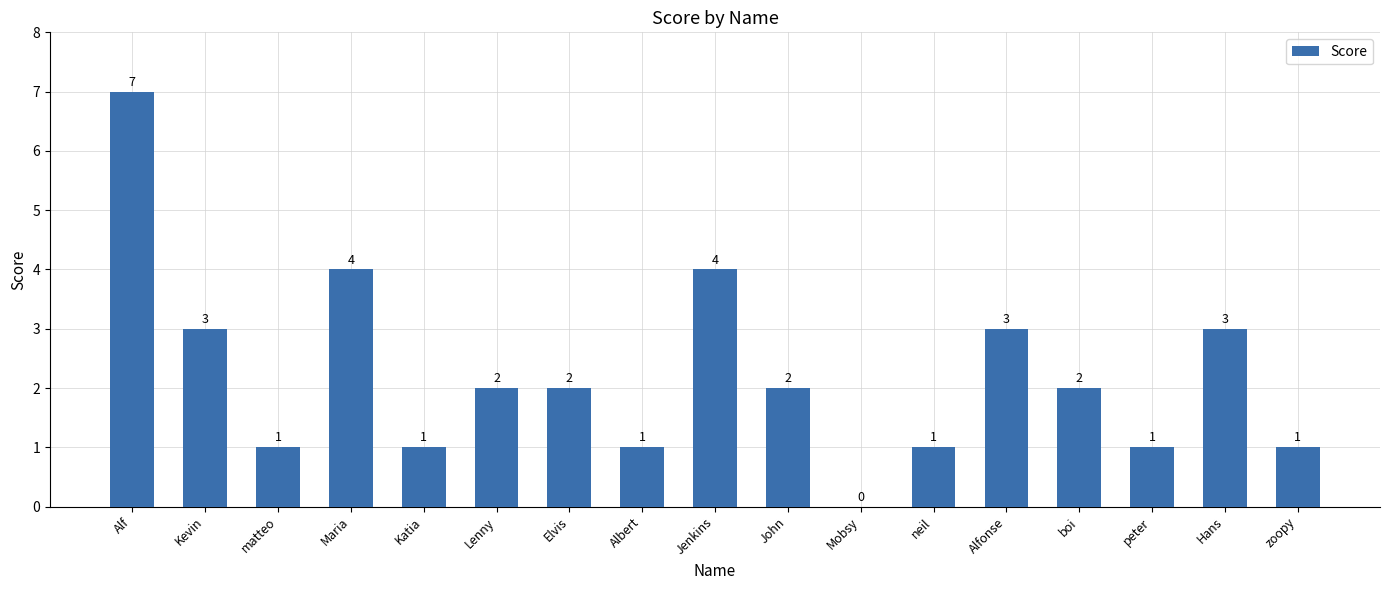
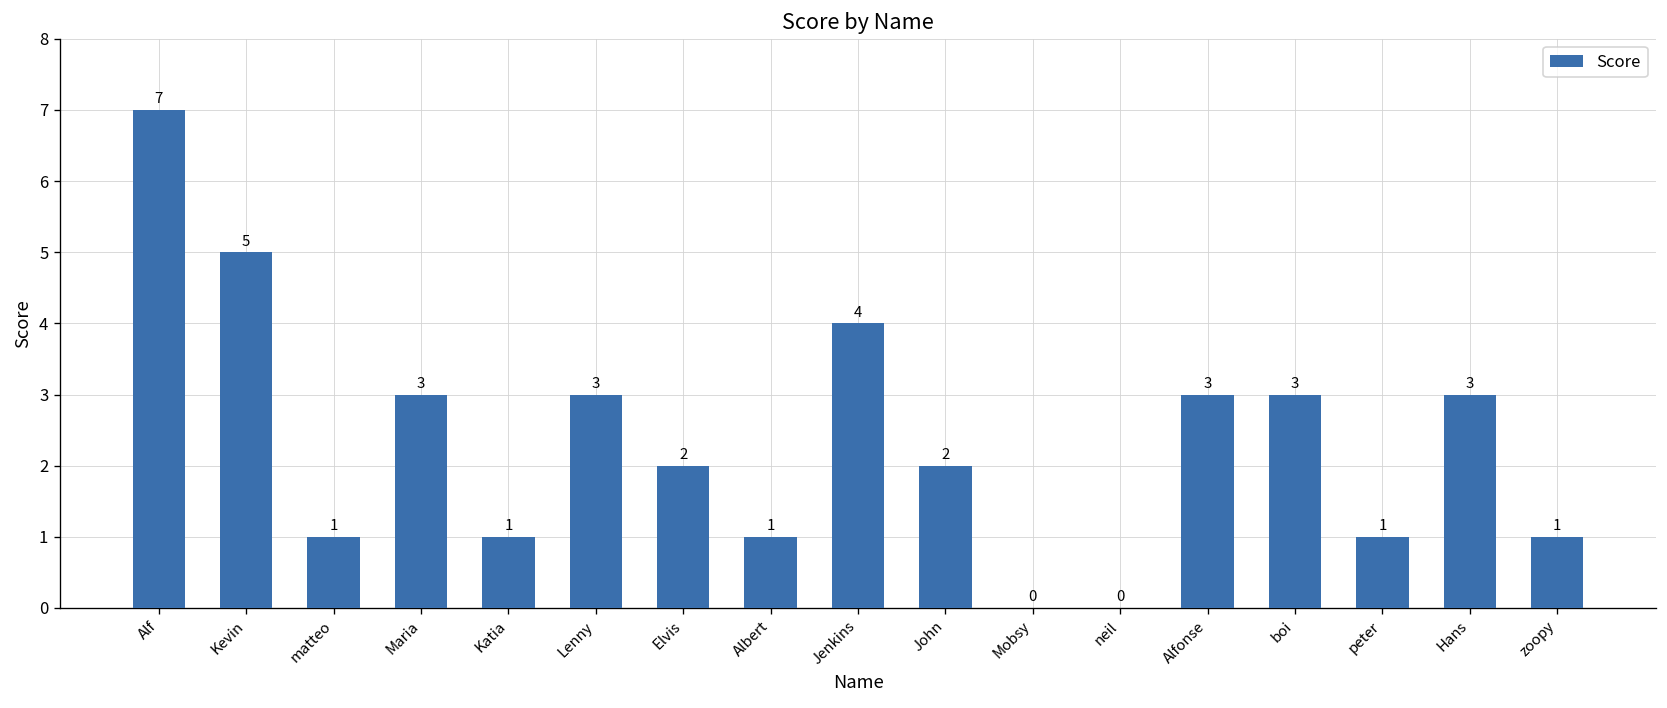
  {
    "Alf": 7,
-   "Kevin": 3,
+   "Kevin": 5,
    "matteo": 1,
-   "Maria": 4,
+   "Maria": 3,
    "Katia": 1,
-   "Lenny": 2,
+   "Lenny": 3,
    "Elvis": 2,
    "Albert": 1,
    "Jenkins": 4,
    "John": 2,
    "Mobsy": 0,
-   "neil": 1,
+   "neil": 0,
    "Alfonse": 3,
-   "boi": 2,
+   "boi": 3,
    "peter": 1,
    "Hans": 3,
    "zoopy": 1
  }
